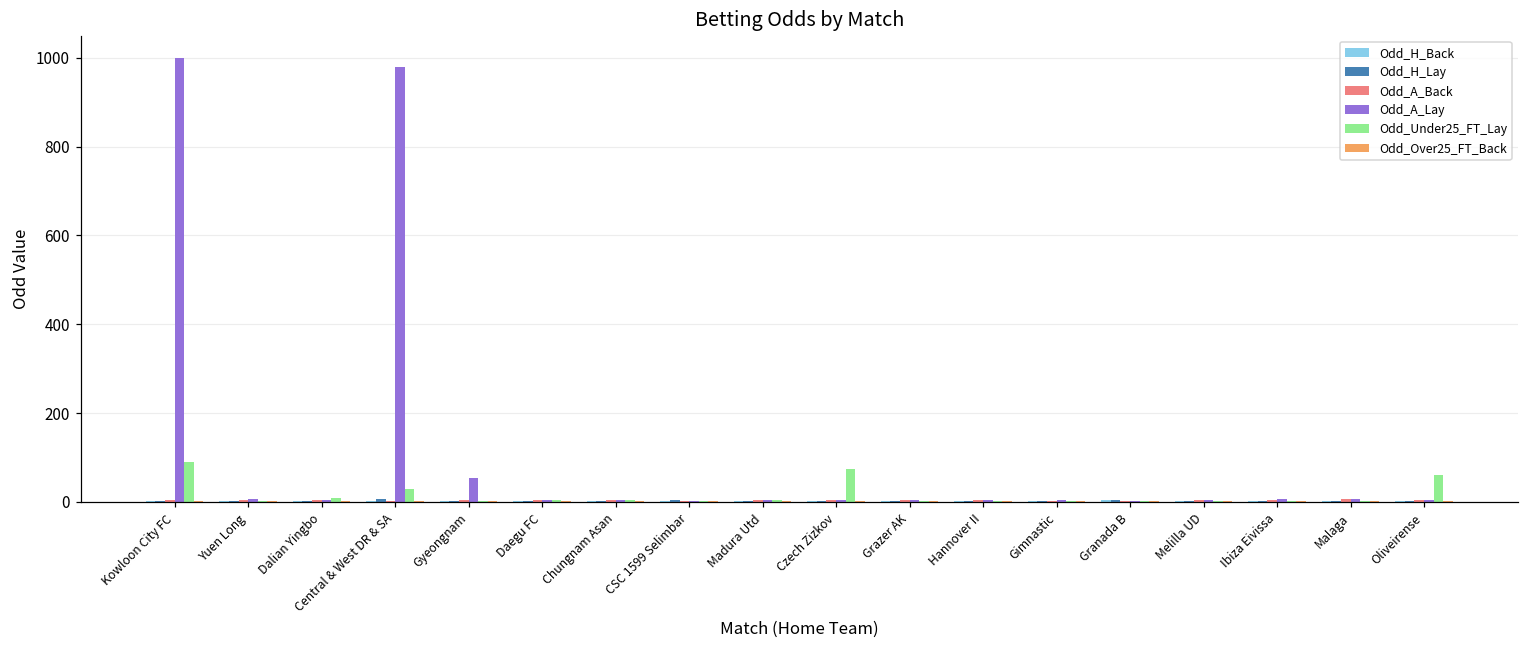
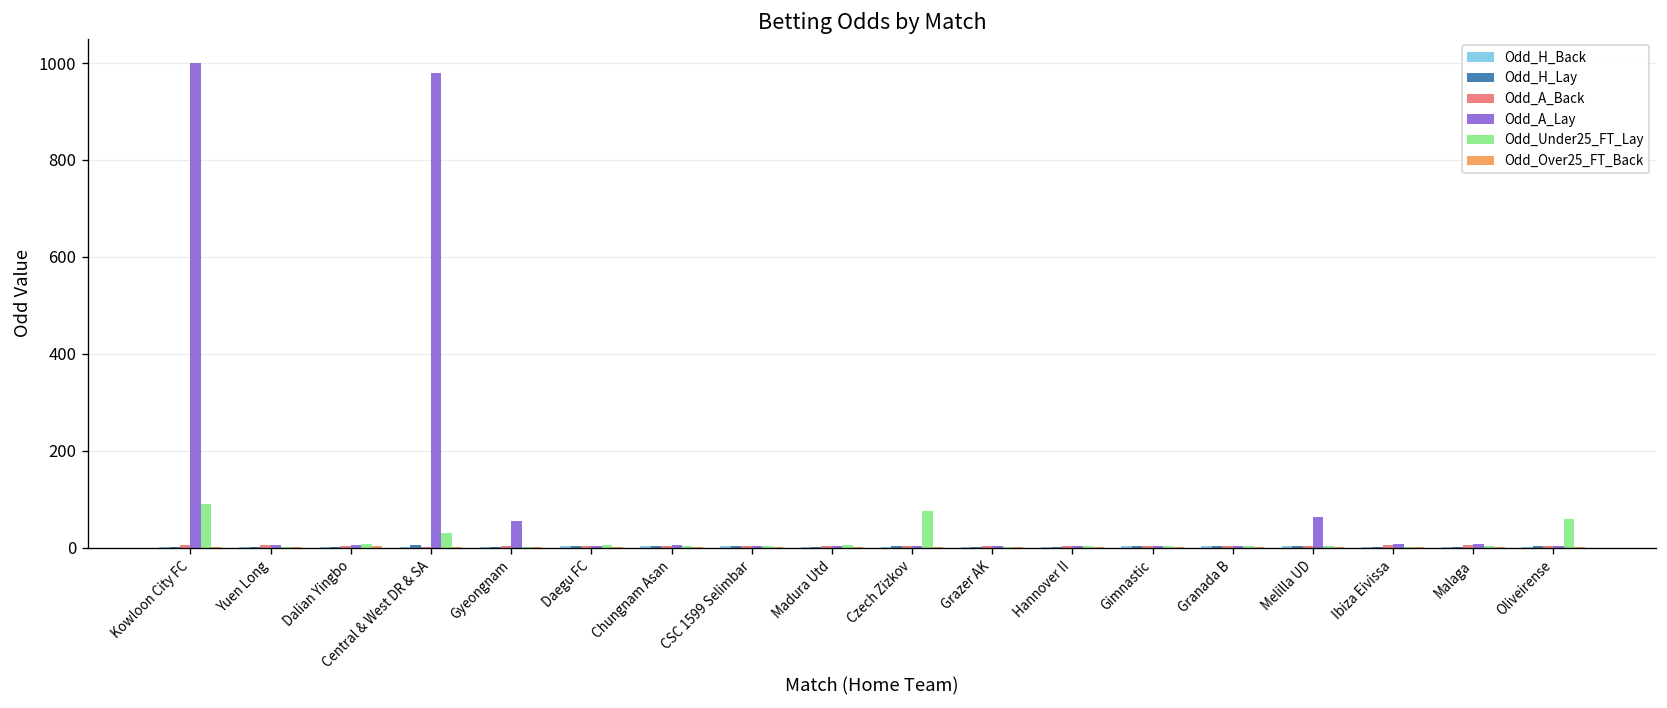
  {
    "Odd_A_Lay": {
      "Kowloon City FC": 1000,
      "Central & West DR & SA": 980,
      "Gyeongnam": 60,
-     "Melilla UD": 0,
+     "Melilla UD": 60,
      "Ibiza Eivissa": 10,
      "Malaga": 10
    },
    "Odd_Under25_FT_Lay": {
      "Kowloon City FC": 90,
      "Dalian Yingbo": 10,
      "Central & West DR & SA": 30,
      "Czech Zizkov": 70,
      "Oliveirense": 60
    }
  }
